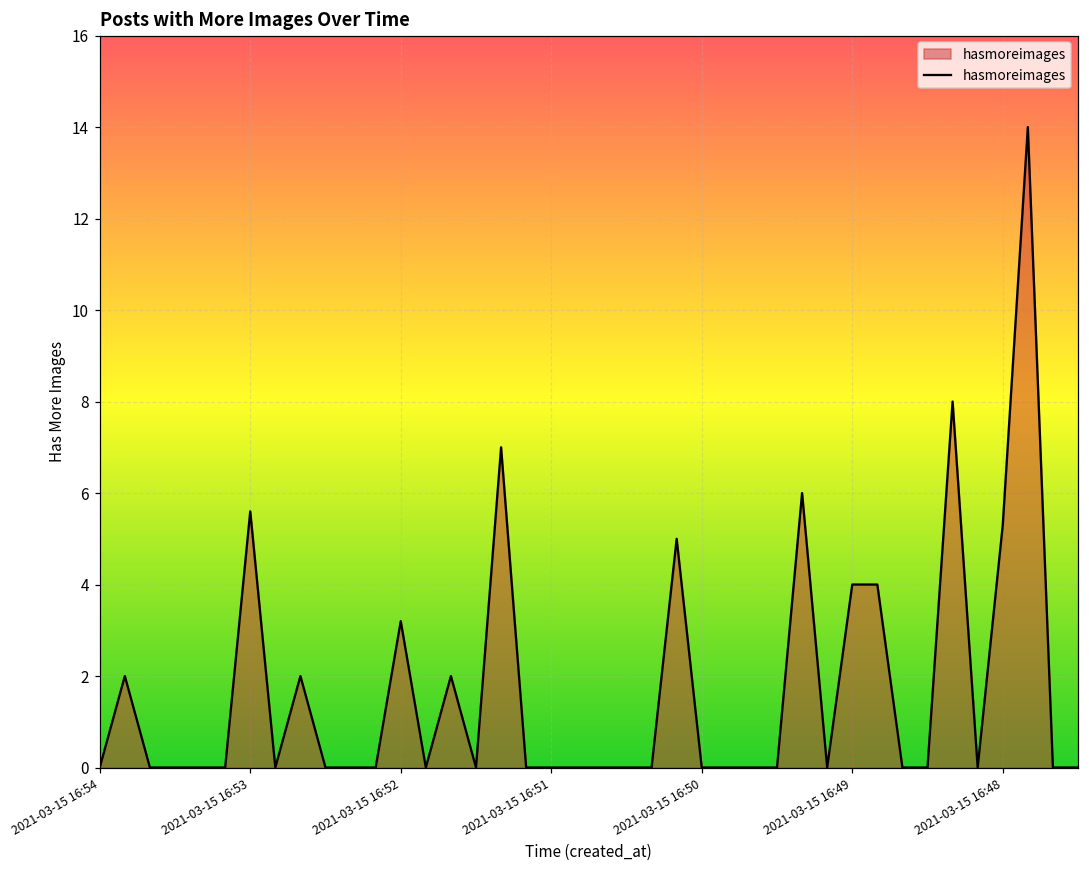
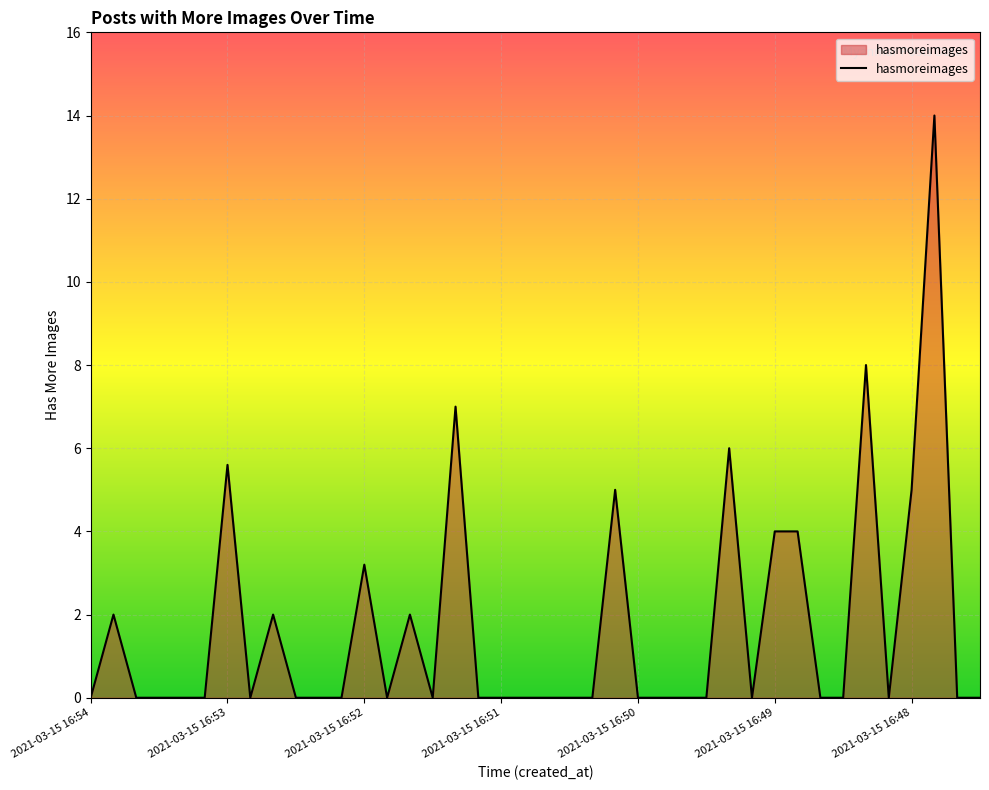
  {
    "2021-03-15 16:54": 0.0,
    "2021-03-15 16:53": 5.6,
    "2021-03-15 16:52": 3.2,
    "2021-03-15 16:51": 0.0,
    "2021-03-15 16:50": 0.0,
    "2021-03-15 16:49": 4.0,
-   "2021-03-15 16:48": 5.3
+   "2021-03-15 16:48": 5.0
  }
